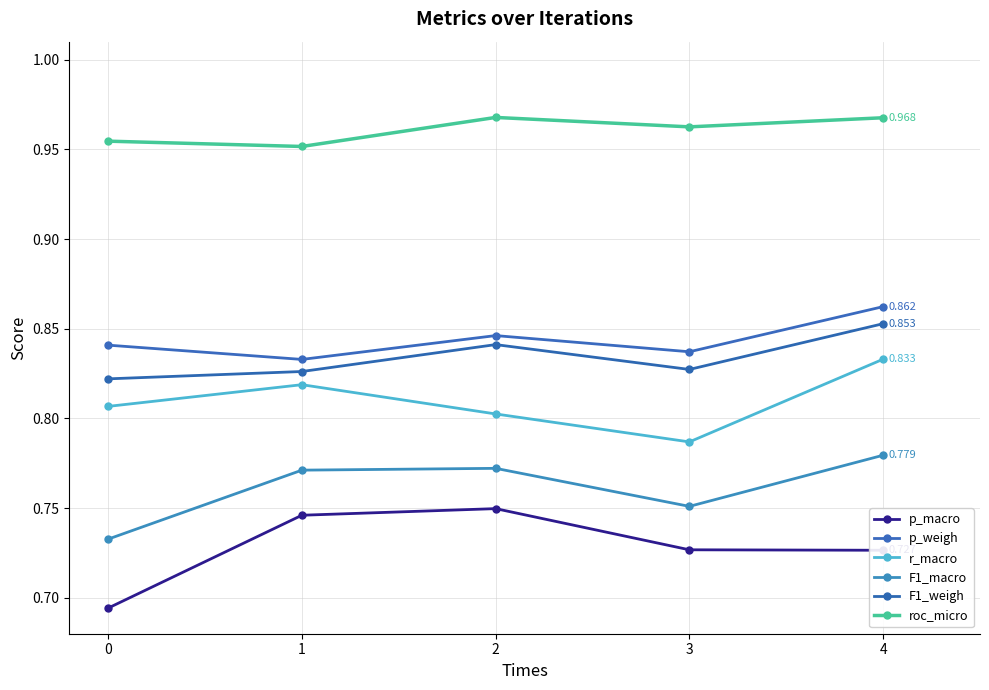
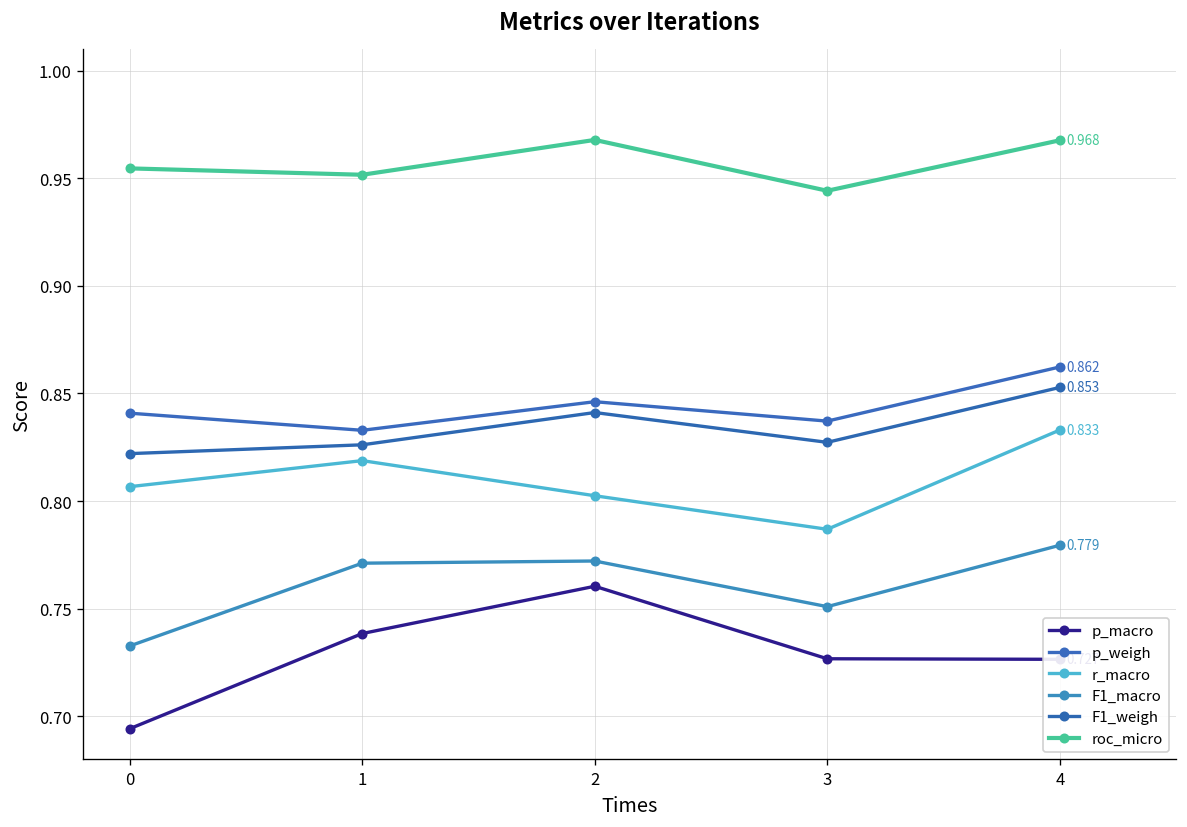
  {
    "p_macro": {
      "0": 0.694,
-     "1": 0.746,
-     "2": 0.750,
+     "1": 0.738,
+     "2": 0.760,
      "3": 0.727
    },
    "roc_micro": {
      "0": 0.955,
      "1": 0.952,
      "2": 0.968,
-     "3": 0.963
+     "3": 0.944
    }
  }
